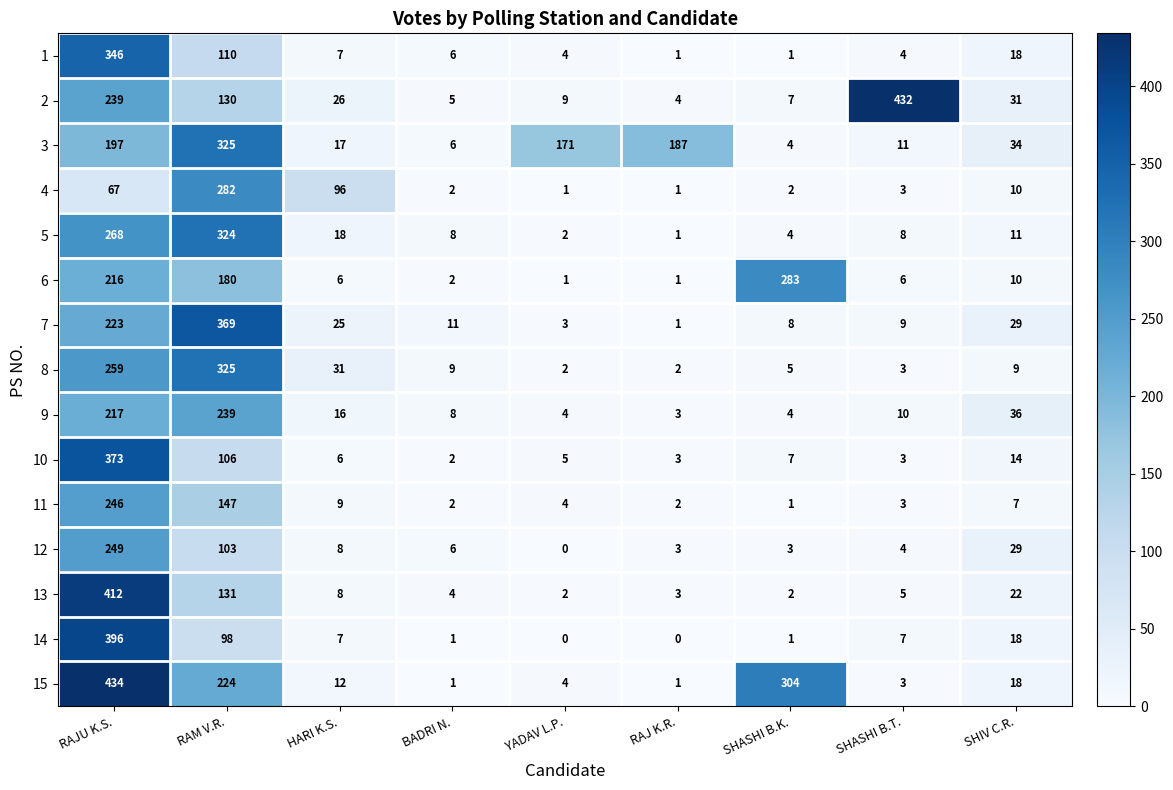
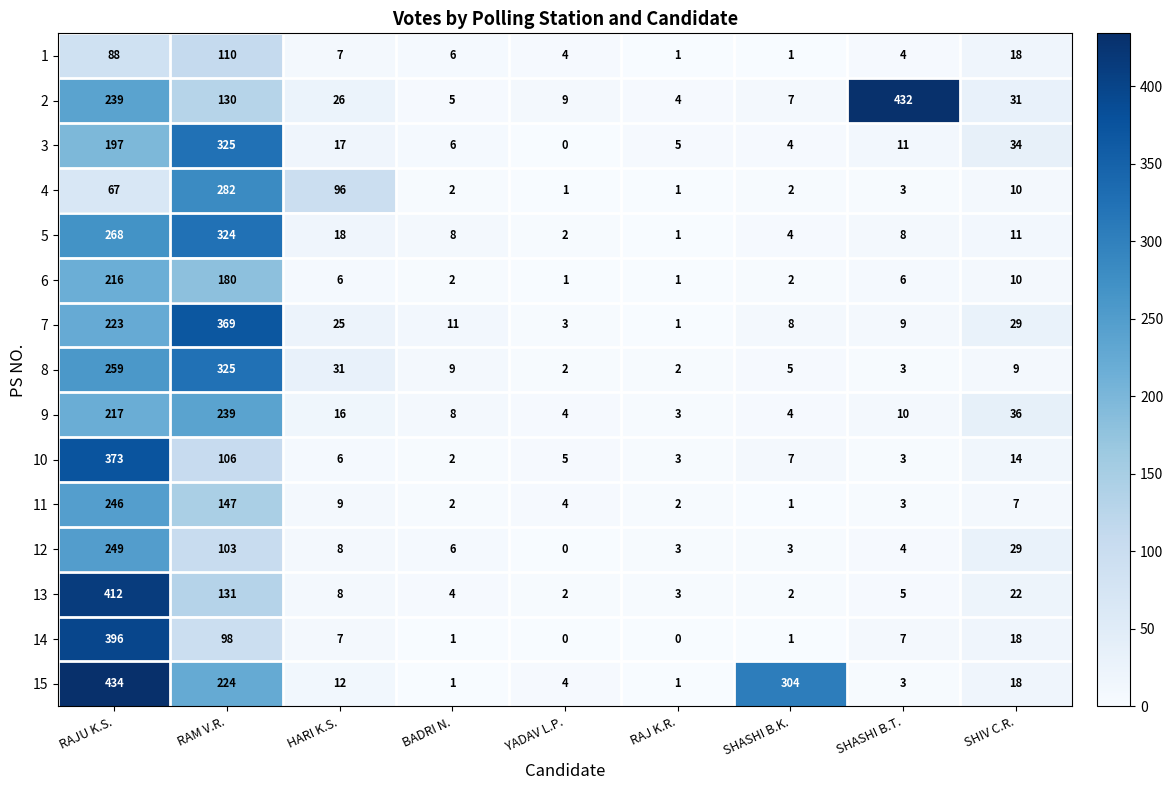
  {
    "1": {
-     "RAJU K.S.": 346,
+     "RAJU K.S.": 88,
      "RAM V.R.": 110,
      "HARI K.S.": 7,
      "BADRI N.": 6,
      "YADAV L.P.": 4,
      "RAJ K.R.": 1,
      "SHASHI B.K.": 1,
      "SHASHI B.T.": 4,
      "SHIV C.R.": 18
    },
    "2": {
      "RAJU K.S.": 239,
      "RAM V.R.": 130,
      "HARI K.S.": 26,
      "BADRI N.": 5,
      "YADAV L.P.": 9,
      "RAJ K.R.": 4,
      "SHASHI B.K.": 7,
      "SHASHI B.T.": 432,
      "SHIV C.R.": 31
    },
    "3": {
      "RAJU K.S.": 197,
      "RAM V.R.": 325,
      "HARI K.S.": 17,
      "BADRI N.": 6,
-     "YADAV L.P.": 171,
-     "RAJ K.R.": 187,
+     "YADAV L.P.": 0,
+     "RAJ K.R.": 5,
      "SHASHI B.K.": 4,
      "SHASHI B.T.": 11,
      "SHIV C.R.": 34
    },
    "4": {
      "RAJU K.S.": 67,
      "RAM V.R.": 282,
      "HARI K.S.": 96,
      "BADRI N.": 2,
      "YADAV L.P.": 1,
      "RAJ K.R.": 1,
      "SHASHI B.K.": 2,
      "SHASHI B.T.": 3,
      "SHIV C.R.": 10
    },
    "5": {
      "RAJU K.S.": 268,
      "RAM V.R.": 324,
      "HARI K.S.": 18,
      "BADRI N.": 8,
      "YADAV L.P.": 2,
      "RAJ K.R.": 1,
      "SHASHI B.K.": 4,
      "SHASHI B.T.": 8,
      "SHIV C.R.": 11
    },
    "6": {
      "RAJU K.S.": 216,
      "RAM V.R.": 180,
      "HARI K.S.": 6,
      "BADRI N.": 2,
      "YADAV L.P.": 1,
      "RAJ K.R.": 1,
-     "SHASHI B.K.": 283,
+     "SHASHI B.K.": 2,
      "SHASHI B.T.": 6,
      "SHIV C.R.": 10
    },
    "7": {
      "RAJU K.S.": 223,
      "RAM V.R.": 369,
      "HARI K.S.": 25,
      "BADRI N.": 11,
      "YADAV L.P.": 3,
      "RAJ K.R.": 1,
      "SHASHI B.K.": 8,
      "SHASHI B.T.": 9,
      "SHIV C.R.": 29
    },
    "8": {
      "RAJU K.S.": 259,
      "RAM V.R.": 325,
      "HARI K.S.": 31,
      "BADRI N.": 9,
      "YADAV L.P.": 2,
      "RAJ K.R.": 2,
      "SHASHI B.K.": 5,
      "SHASHI B.T.": 3,
      "SHIV C.R.": 9
    },
    "9": {
      "RAJU K.S.": 217,
      "RAM V.R.": 239,
      "HARI K.S.": 16,
      "BADRI N.": 8,
      "YADAV L.P.": 4,
      "RAJ K.R.": 3,
      "SHASHI B.K.": 4,
      "SHASHI B.T.": 10,
      "SHIV C.R.": 36
    },
    "10": {
      "RAJU K.S.": 373,
      "RAM V.R.": 106,
      "HARI K.S.": 6,
      "BADRI N.": 2,
      "YADAV L.P.": 5,
      "RAJ K.R.": 3,
      "SHASHI B.K.": 7,
      "SHASHI B.T.": 3,
      "SHIV C.R.": 14
    },
    "11": {
      "RAJU K.S.": 246,
      "RAM V.R.": 147,
      "HARI K.S.": 9,
      "BADRI N.": 2,
      "YADAV L.P.": 4,
      "RAJ K.R.": 2,
      "SHASHI B.K.": 1,
      "SHASHI B.T.": 3,
      "SHIV C.R.": 7
    },
    "12": {
      "RAJU K.S.": 249,
      "RAM V.R.": 103,
      "HARI K.S.": 8,
      "BADRI N.": 6,
      "YADAV L.P.": 0,
      "RAJ K.R.": 3,
      "SHASHI B.K.": 3,
      "SHASHI B.T.": 4,
      "SHIV C.R.": 29
    },
    "13": {
      "RAJU K.S.": 412,
      "RAM V.R.": 131,
      "HARI K.S.": 8,
      "BADRI N.": 4,
      "YADAV L.P.": 2,
      "RAJ K.R.": 3,
      "SHASHI B.K.": 2,
      "SHASHI B.T.": 5,
      "SHIV C.R.": 22
    },
    "14": {
      "RAJU K.S.": 396,
      "RAM V.R.": 98,
      "HARI K.S.": 7,
      "BADRI N.": 1,
      "YADAV L.P.": 0,
      "RAJ K.R.": 0,
      "SHASHI B.K.": 1,
      "SHASHI B.T.": 7,
      "SHIV C.R.": 18
    },
    "15": {
      "RAJU K.S.": 434,
      "RAM V.R.": 224,
      "HARI K.S.": 12,
      "BADRI N.": 1,
      "YADAV L.P.": 4,
      "RAJ K.R.": 1,
      "SHASHI B.K.": 304,
      "SHASHI B.T.": 3,
      "SHIV C.R.": 18
    }
  }
